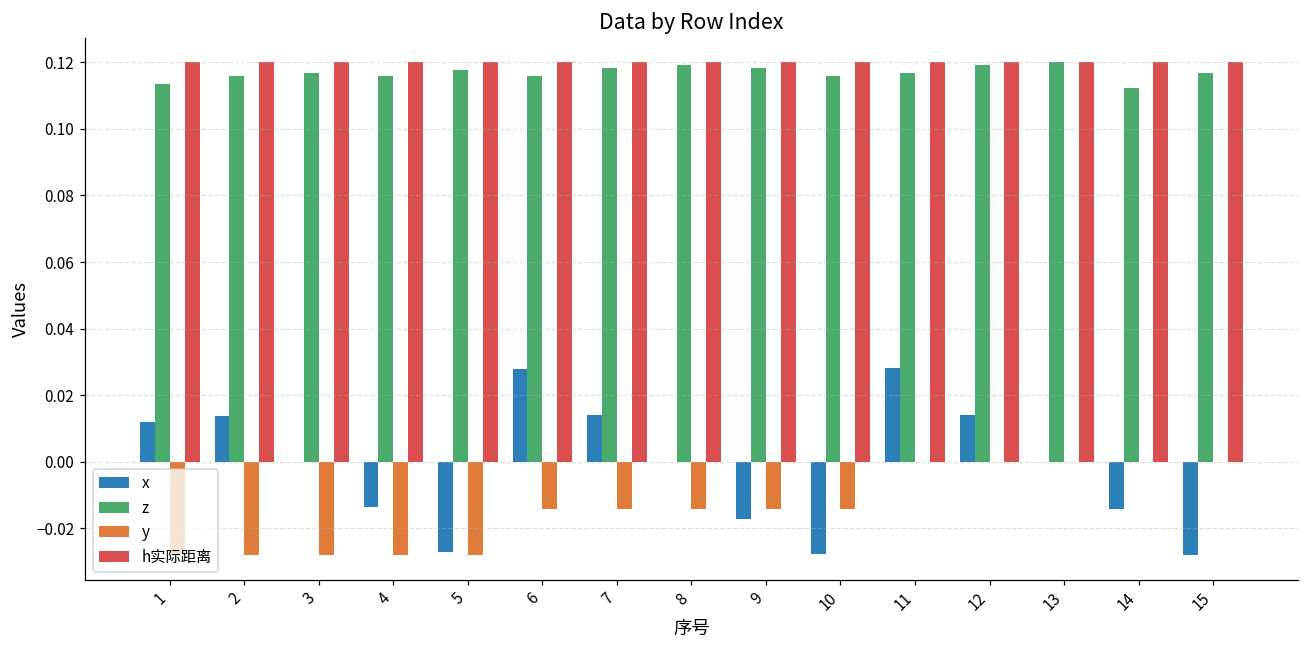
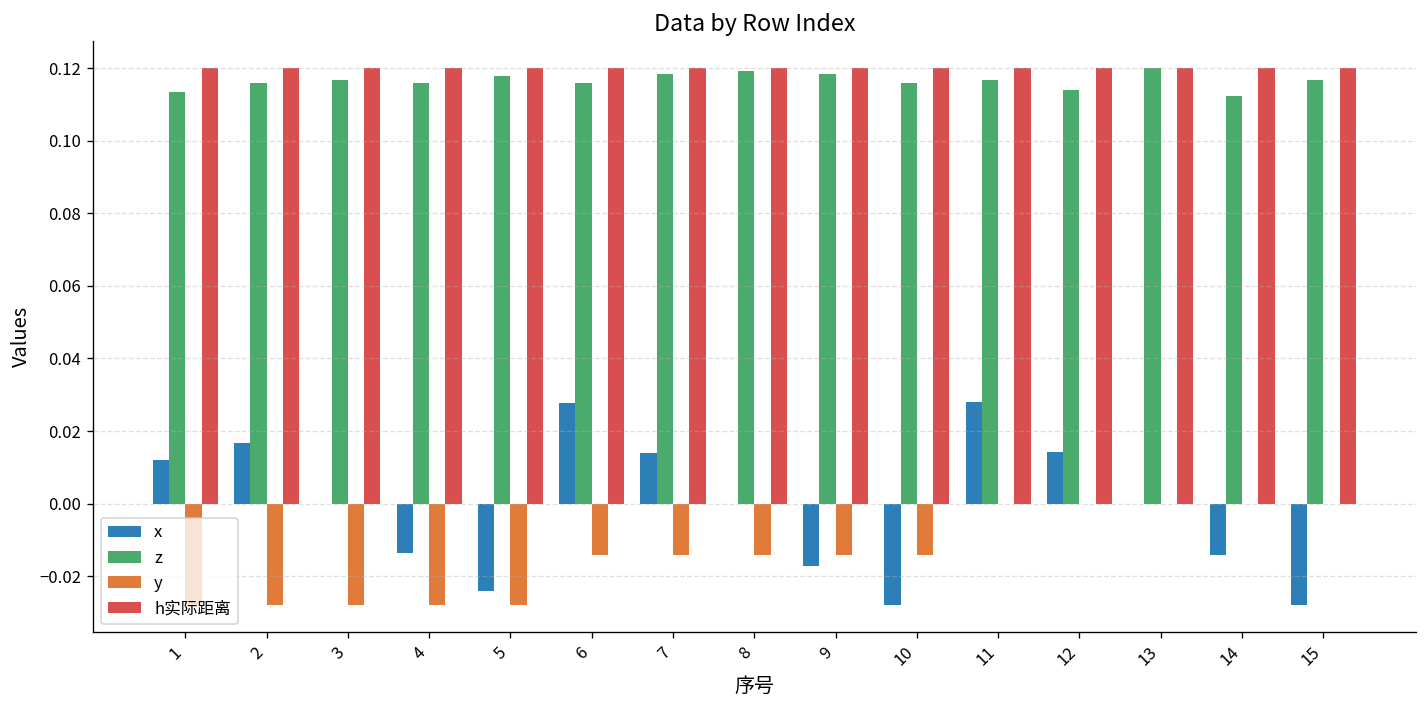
  {
    "x": {
      "1": 0.012,
-     "2": 0.014,
+     "2": 0.017,
      "3": 0.000,
      "4": -0.014,
-     "5": -0.027,
+     "5": -0.024,
      "6": 0.028,
      "7": 0.014,
      "8": 0.000,
      "9": -0.017,
      "10": -0.028,
      "11": 0.028,
      "12": 0.014,
      "13": 0.000,
      "14": -0.014,
      "15": -0.028
    },
    "z": {
      "1": 0.113,
      "2": 0.116,
      "3": 0.117,
      "4": 0.116,
      "5": 0.118,
      "6": 0.116,
      "7": 0.118,
      "8": 0.119,
      "9": 0.118,
      "10": 0.116,
      "11": 0.117,
-     "12": 0.119,
+     "12": 0.114,
      "13": 0.120,
      "14": 0.112,
      "15": 0.117
    }
  }
